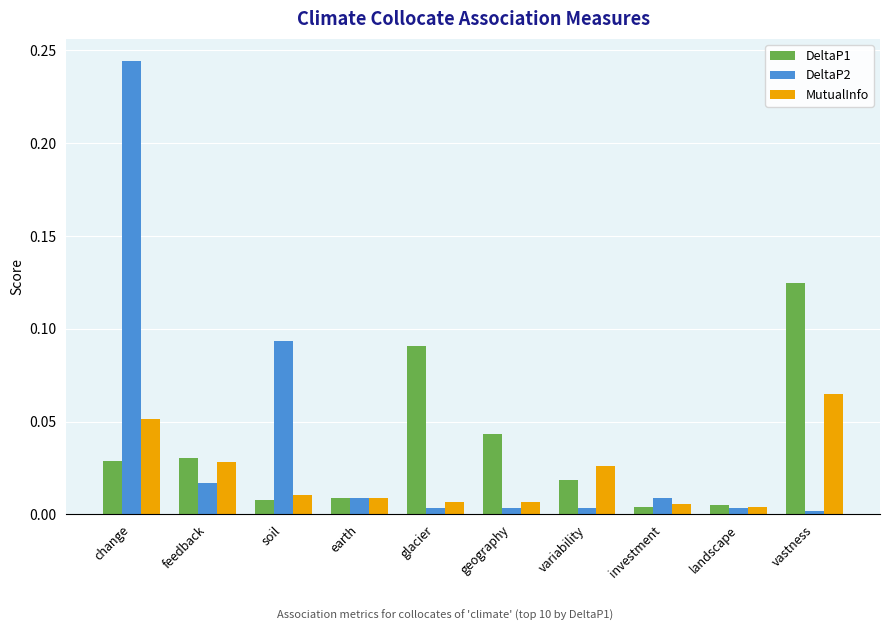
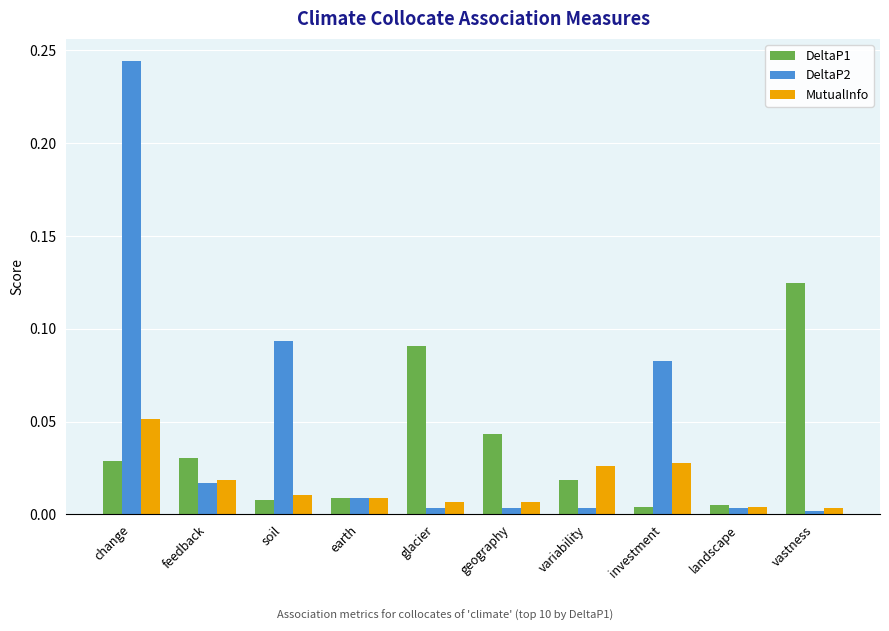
  {
    "DeltaP1": {
      "change": 0.029,
      "feedback": 0.030,
      "soil": 0.008,
      "earth": 0.009,
      "glacier": 0.091,
      "geography": 0.043,
      "variability": 0.019,
      "investment": 0.004,
      "landscape": 0.005,
      "vastness": 0.125
    },
    "DeltaP2": {
      "change": 0.244,
      "feedback": 0.017,
      "soil": 0.094,
      "earth": 0.009,
      "glacier": 0.004,
      "geography": 0.004,
      "variability": 0.004,
-     "investment": 0.009,
+     "investment": 0.083,
      "landscape": 0.003,
      "vastness": 0.002
    },
    "MutualInfo": {
      "change": 0.051,
-     "feedback": 0.028,
+     "feedback": 0.018,
      "soil": 0.010,
      "earth": 0.009,
      "glacier": 0.007,
      "geography": 0.007,
      "variability": 0.026,
-     "investment": 0.005,
+     "investment": 0.027,
      "landscape": 0.004,
-     "vastness": 0.065
+     "vastness": 0.003
    }
  }
